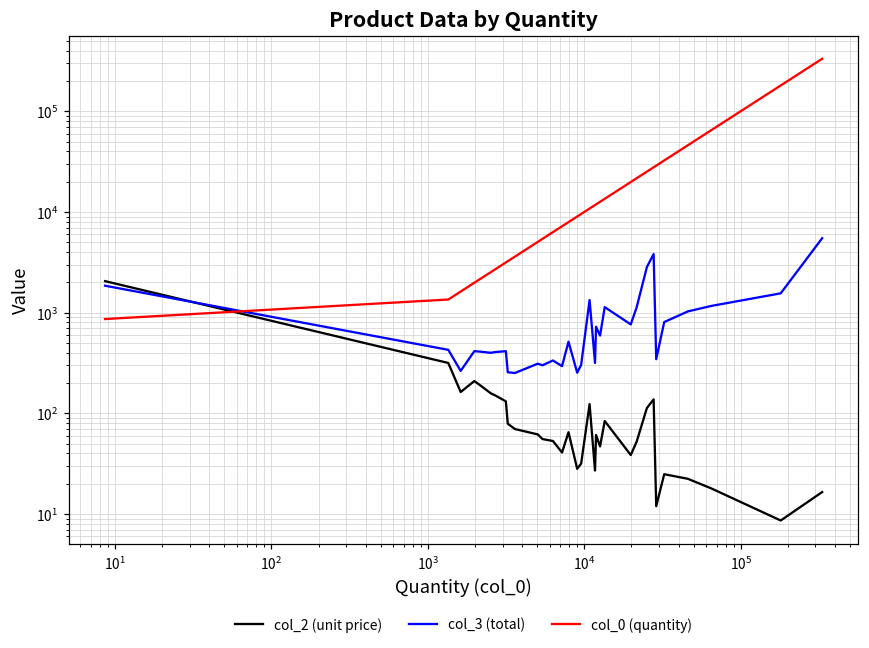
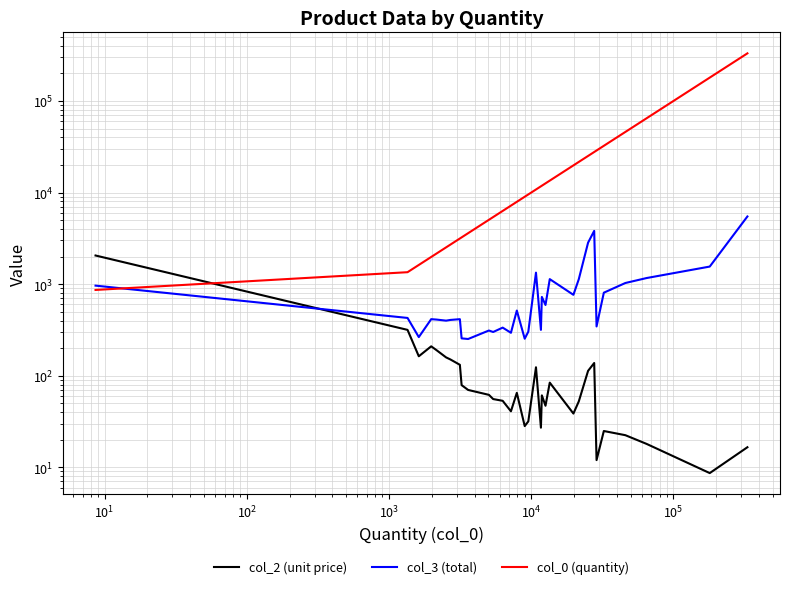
  {
    "col_2 (unit price)": {
      "10^1": 2100
    },
    "col_3 (total)": {
-     "10^1": 1900
+     "10^1": 1000
    },
    "col_0 (quantity)": {
      "10^1": 900
    }
  }
